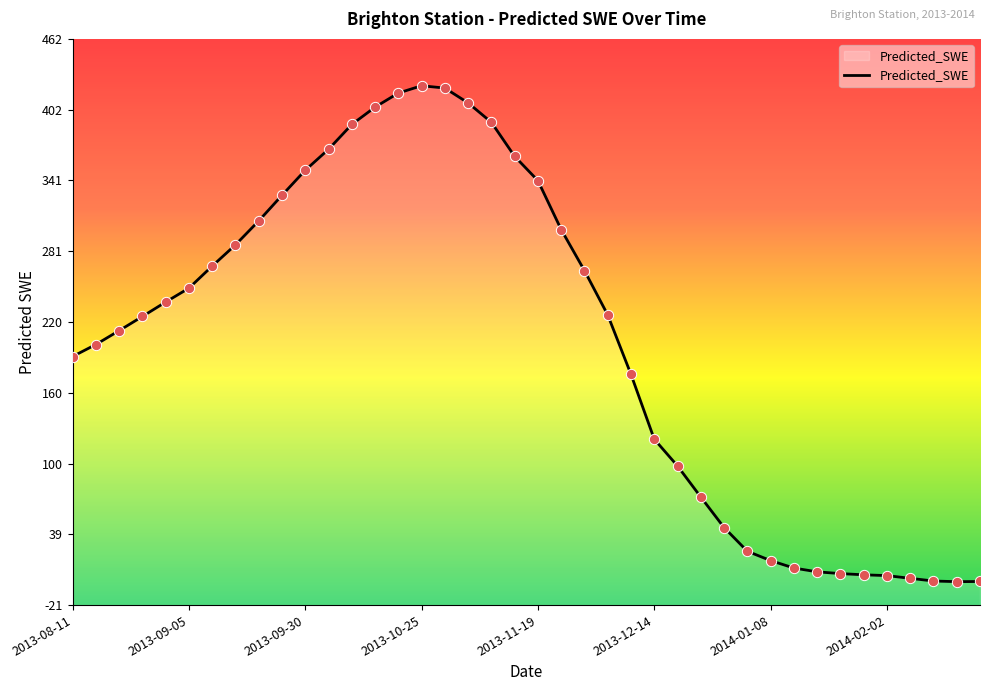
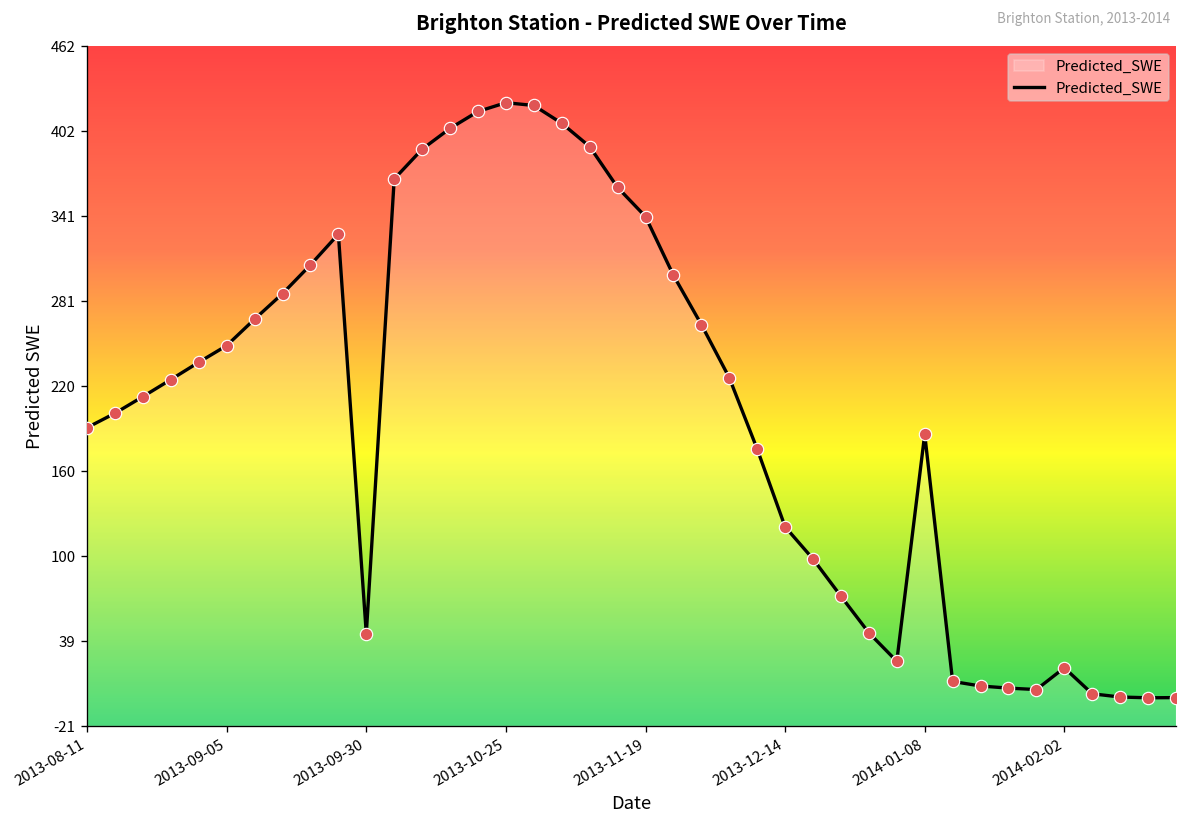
  {
    "2013-08-11": 191,
    "2013-09-05": 249,
-   "2013-09-30": 350,
+   "2013-09-30": 44,
    "2013-10-25": 422,
    "2013-11-19": 341,
    "2013-12-14": 120,
-   "2014-01-08": 17,
-   "2014-02-02": 4
+   "2014-01-08": 186,
+   "2014-02-02": 20
  }
